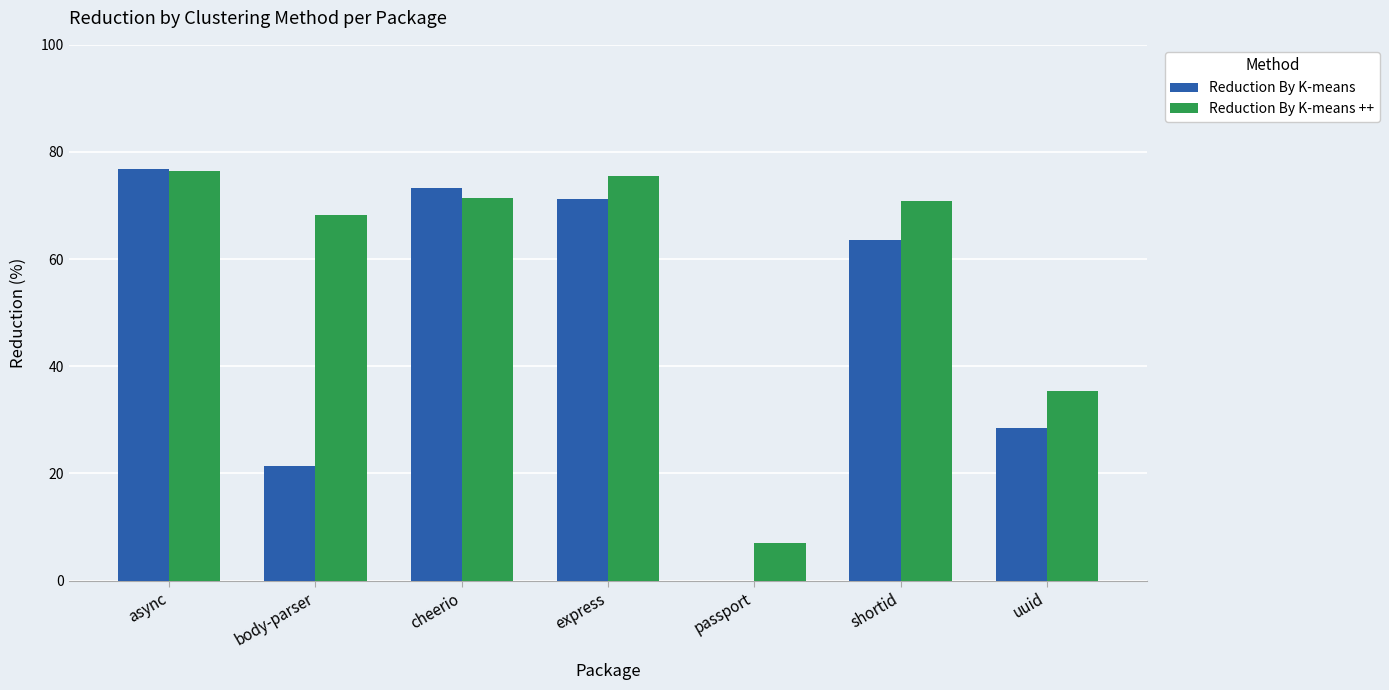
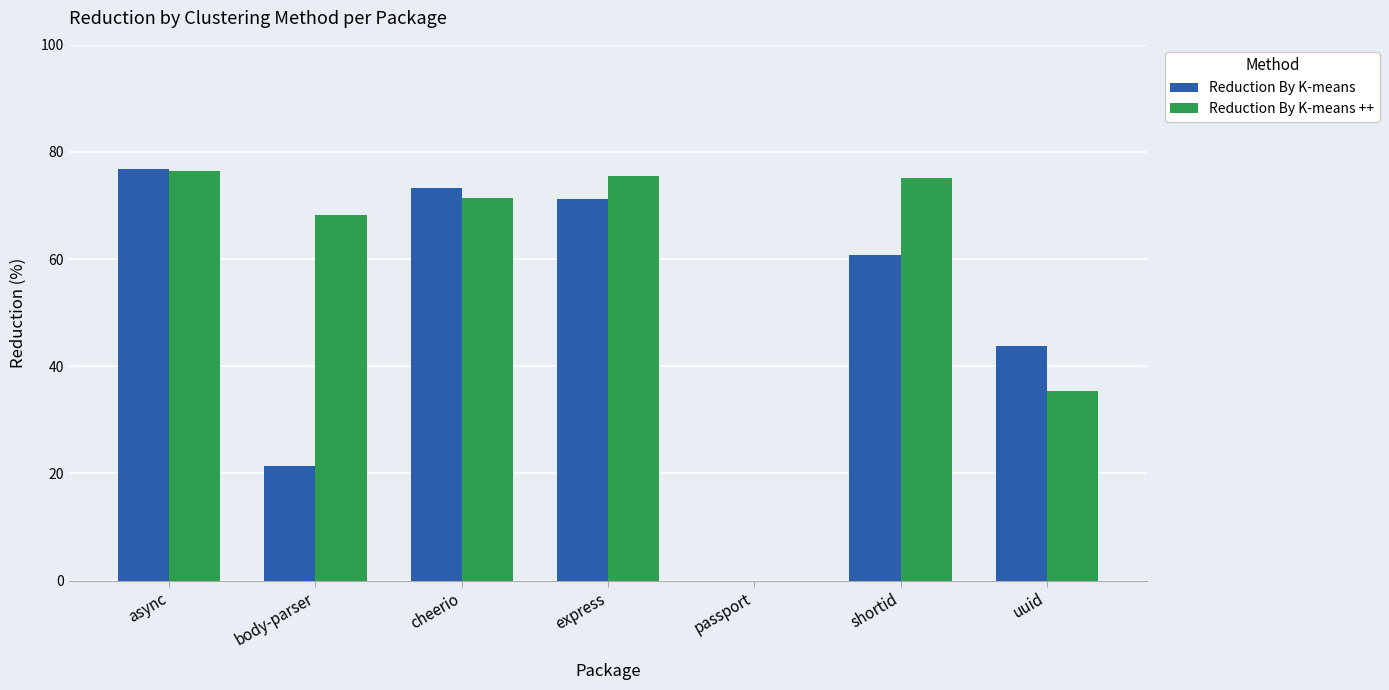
  {
    "Reduction By K-means": {
      "async": 77,
      "body-parser": 21,
      "cheerio": 73,
      "express": 71,
      "passport": 0,
-     "shortid": 64,
-     "uuid": 28
+     "shortid": 61,
+     "uuid": 44
    },
    "Reduction By K-means ++": {
      "async": 77,
      "body-parser": 68,
      "cheerio": 71,
      "express": 75,
-     "passport": 7,
-     "shortid": 71,
+     "passport": 0,
+     "shortid": 75,
      "uuid": 35
    }
  }
